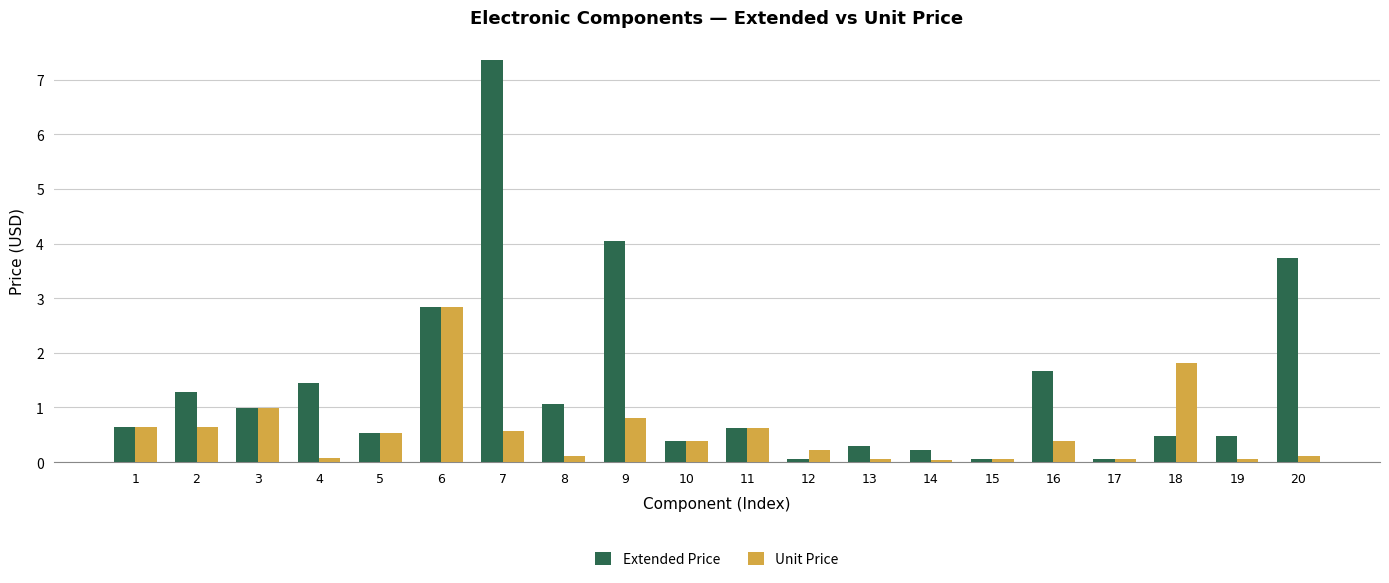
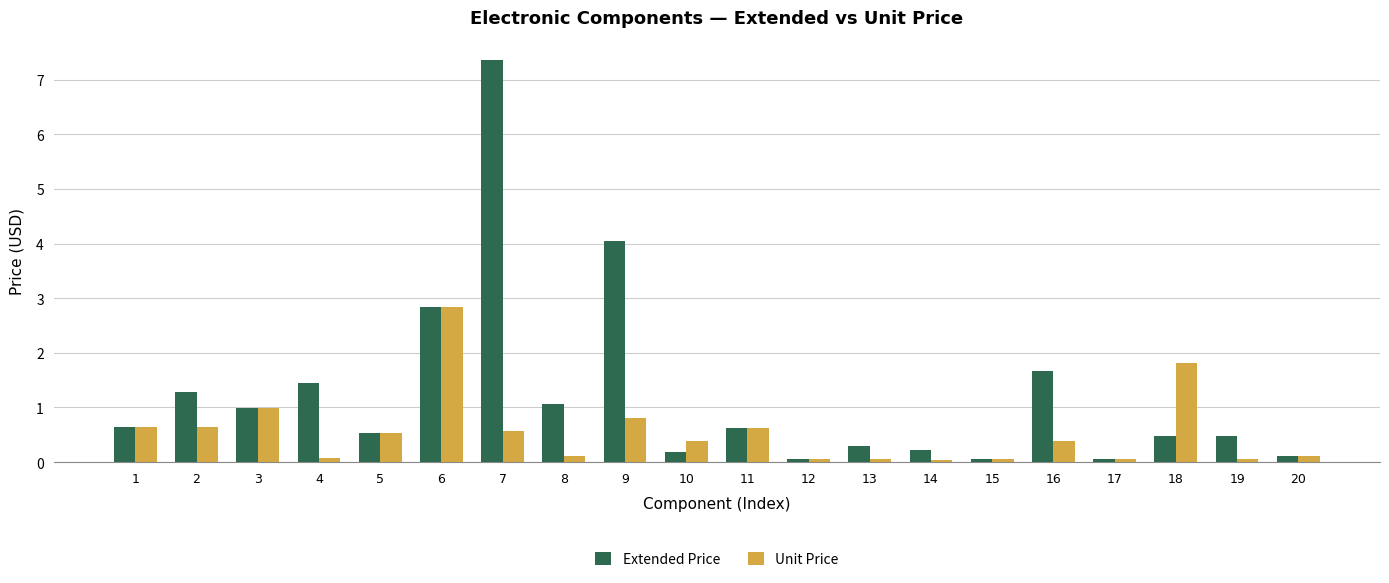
  {
    "Extended Price": {
      "1": 0.6,
      "2": 1.3,
      "3": 1.0,
      "4": 1.4,
      "5": 0.5,
      "6": 2.8,
      "7": 7.4,
      "8": 1.1,
      "9": 4.1,
-     "10": 0.4,
+     "10": 0.2,
      "11": 0.6,
      "12": 0.1,
      "13": 0.3,
      "14": 0.2,
      "15": 0.1,
      "16": 1.7,
      "17": 0.1,
      "18": 0.5,
      "19": 0.5,
-     "20": 3.7
+     "20": 0.1
    },
    "Unit Price": {
      "1": 0.6,
      "2": 0.6,
      "3": 1.0,
      "4": 0.1,
      "5": 0.5,
      "6": 2.8,
      "7": 0.6,
      "8": 0.1,
      "9": 0.8,
      "10": 0.4,
      "11": 0.6,
-     "12": 0.2,
+     "12": 0.1,
      "13": 0.1,
      "15": 0.1,
      "16": 0.4,
      "17": 0.1,
      "18": 1.8,
      "19": 0.1,
      "20": 0.1
    }
  }
